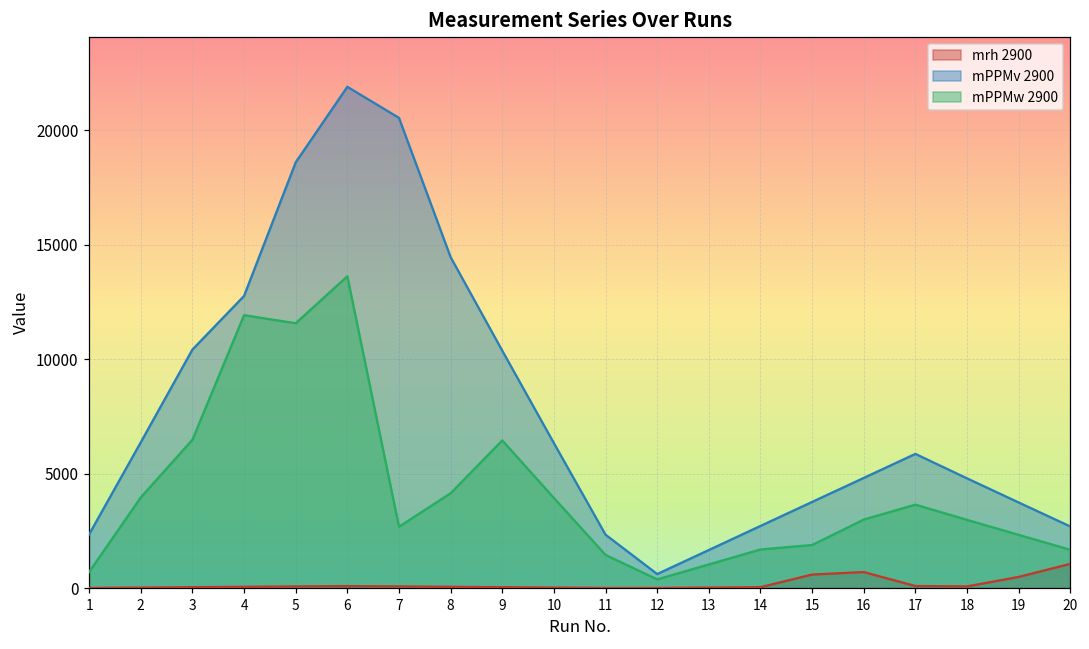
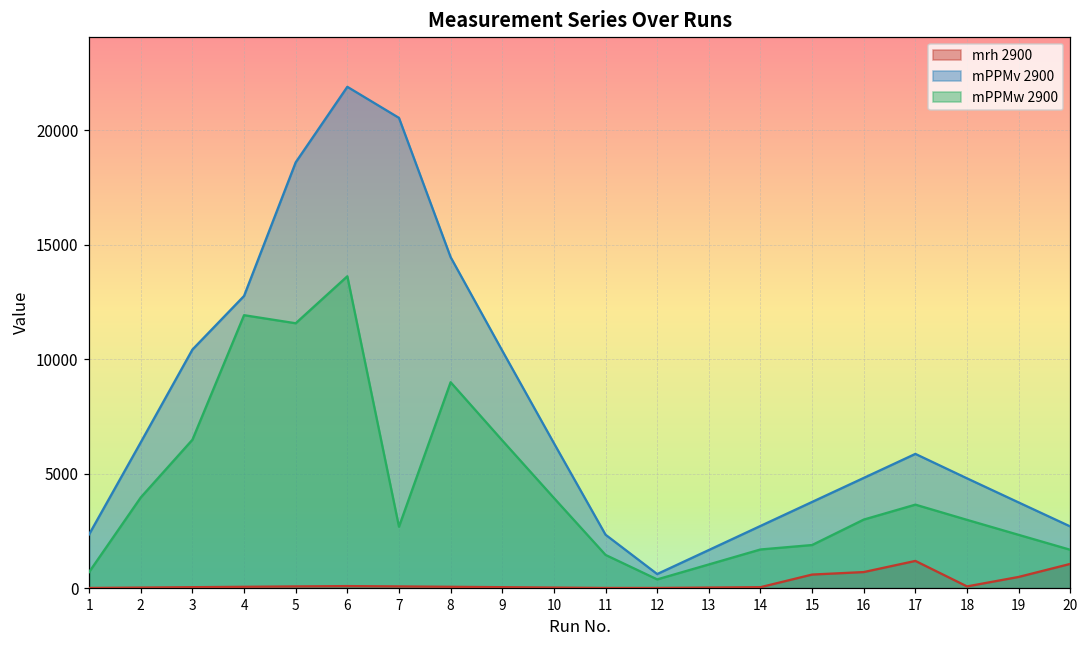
  {
    "mrh 2900": {
      "1": 0,
      "2": 0,
      "3": 0,
      "4": 100,
      "5": 100,
      "6": 100,
      "7": 100,
      "8": 100,
      "9": 0,
      "10": 0,
      "11": 0,
      "12": 0,
      "13": 0,
      "14": 0,
      "15": 600,
      "16": 700,
-     "17": 100,
+     "17": 1200,
      "18": 100,
      "19": 500,
      "20": 1100
    },
    "mPPMv 2900": {
      "1": 2400,
      "2": 6400,
      "3": 10400,
      "4": 12800,
      "5": 18600,
      "6": 21900,
      "7": 20500,
      "8": 14500,
      "9": 10400,
      "10": 6300,
      "11": 2300,
      "12": 600,
      "13": 1700,
      "14": 2700,
      "15": 3800,
      "16": 4800,
      "17": 5900,
      "18": 4800,
      "19": 3700,
      "20": 2700
    },
    "mPPMw 2900": {
      "1": 700,
      "2": 4000,
      "3": 6500,
      "4": 11900,
      "5": 11600,
      "6": 13600,
      "7": 2700,
-     "8": 4100,
+     "8": 9000,
      "9": 6400,
      "10": 3900,
      "11": 1500,
      "12": 400,
      "13": 1000,
      "14": 1700,
      "15": 1900,
      "16": 3000,
      "17": 3600,
      "18": 3000,
      "19": 2300,
      "20": 1700
    }
  }
